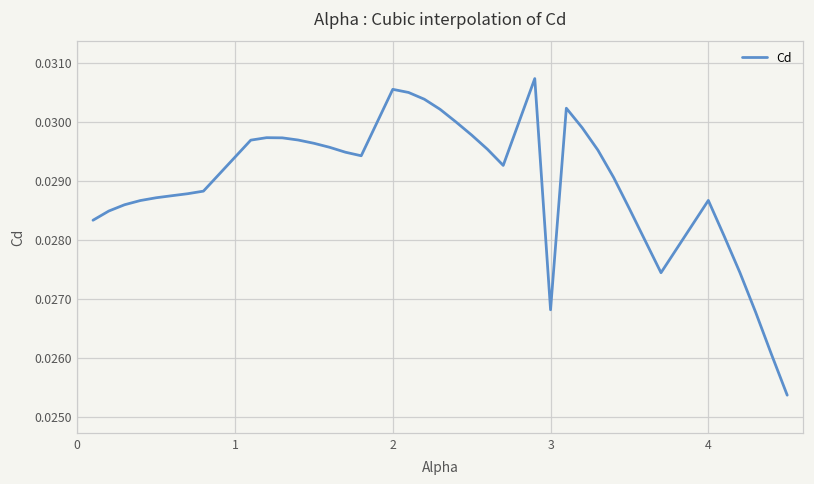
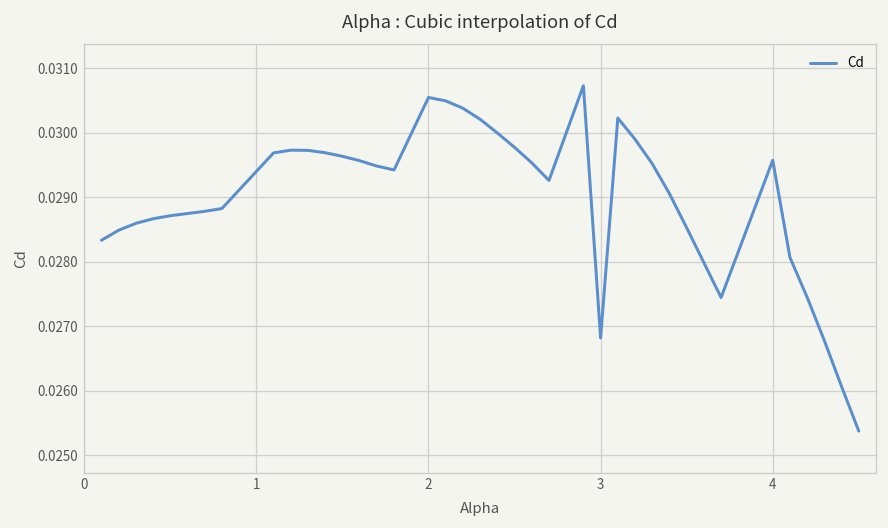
  {
    "2": 0.0305,
    "3": 0.0268,
-   "4": 0.0287
+   "4": 0.0296
  }
